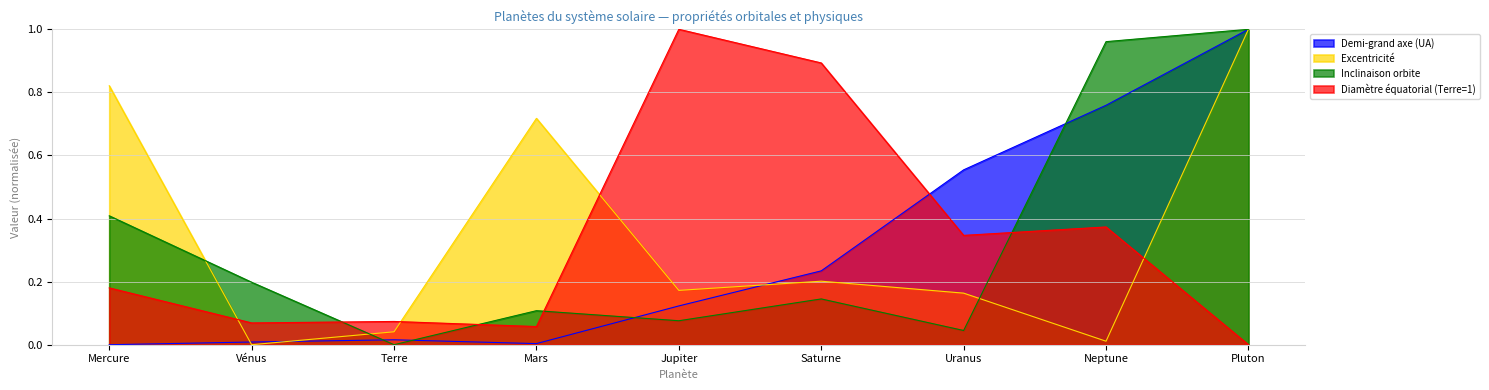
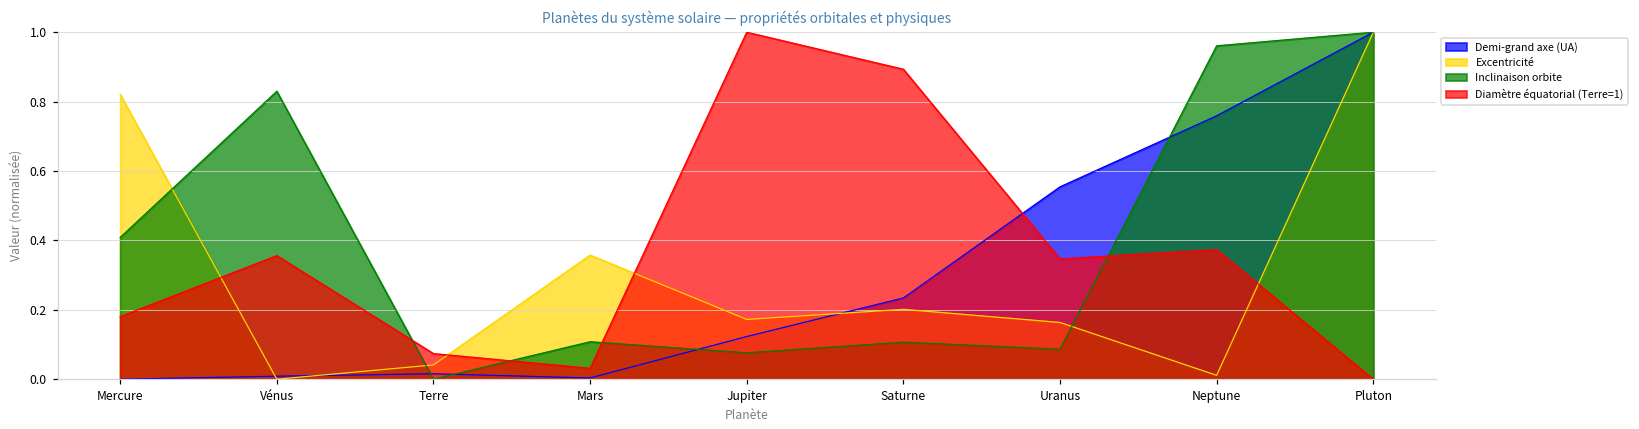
  {
    "Demi-grand axe (UA)": {
      "Mercure": 0.00,
      "Vénus": 0.01,
      "Terre": 0.02,
      "Mars": 0.00,
      "Jupiter": 0.12,
      "Saturne": 0.23,
      "Uranus": 0.55,
      "Neptune": 0.76
    },
    "Excentricité": {
      "Mercure": 0.82,
      "Vénus": 0.00,
      "Terre": 0.04,
-     "Mars": 0.72,
+     "Mars": 0.36,
      "Jupiter": 0.17,
      "Saturne": 0.20,
      "Uranus": 0.16,
      "Neptune": 0.01
    },
    "Inclinaison orbite": {
      "Mercure": 0.41,
-     "Vénus": 0.20,
+     "Vénus": 0.83,
      "Terre": 0.00,
      "Mars": 0.11,
      "Jupiter": 0.08,
-     "Saturne": 0.15,
-     "Uranus": 0.05,
+     "Saturne": 0.11,
+     "Uranus": 0.09,
      "Neptune": 0.96
    },
    "Diamètre équatorial (Terre=1)": {
      "Mercure": 0.18,
-     "Vénus": 0.07,
+     "Vénus": 0.36,
      "Terre": 0.07,
-     "Mars": 0.06,
+     "Mars": 0.03,
      "Jupiter": 1.00,
      "Saturne": 0.89,
      "Uranus": 0.35,
      "Neptune": 0.37,
      "Pluton": 0.00
    }
  }
